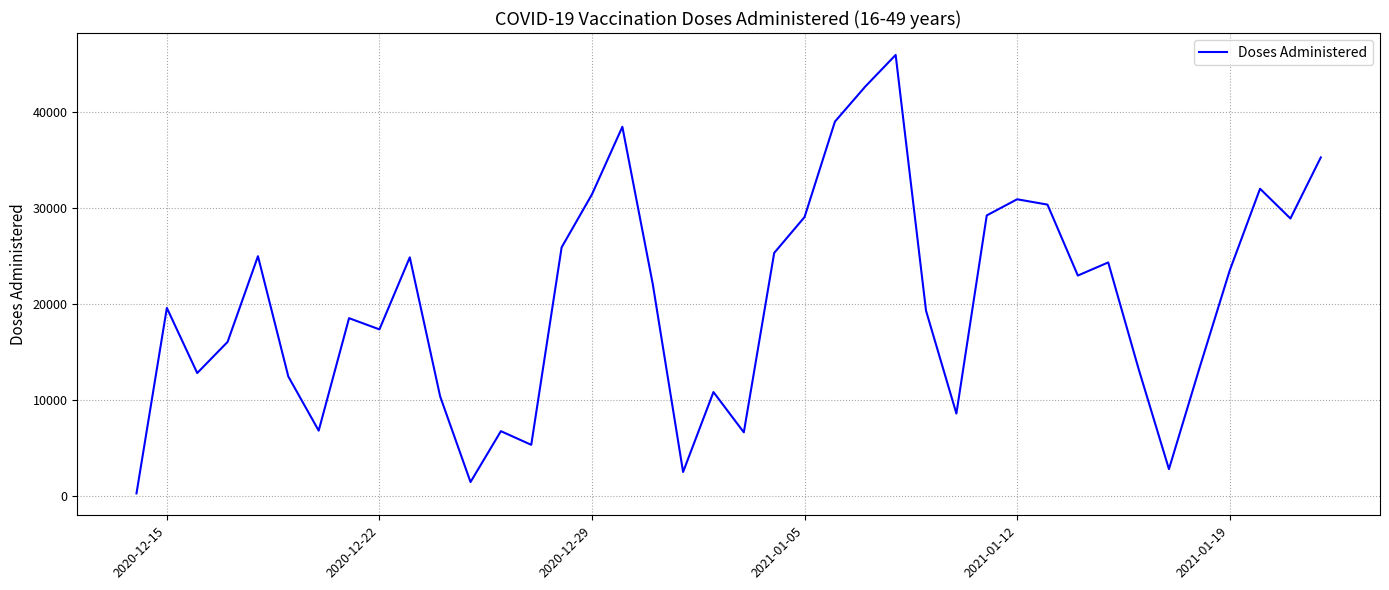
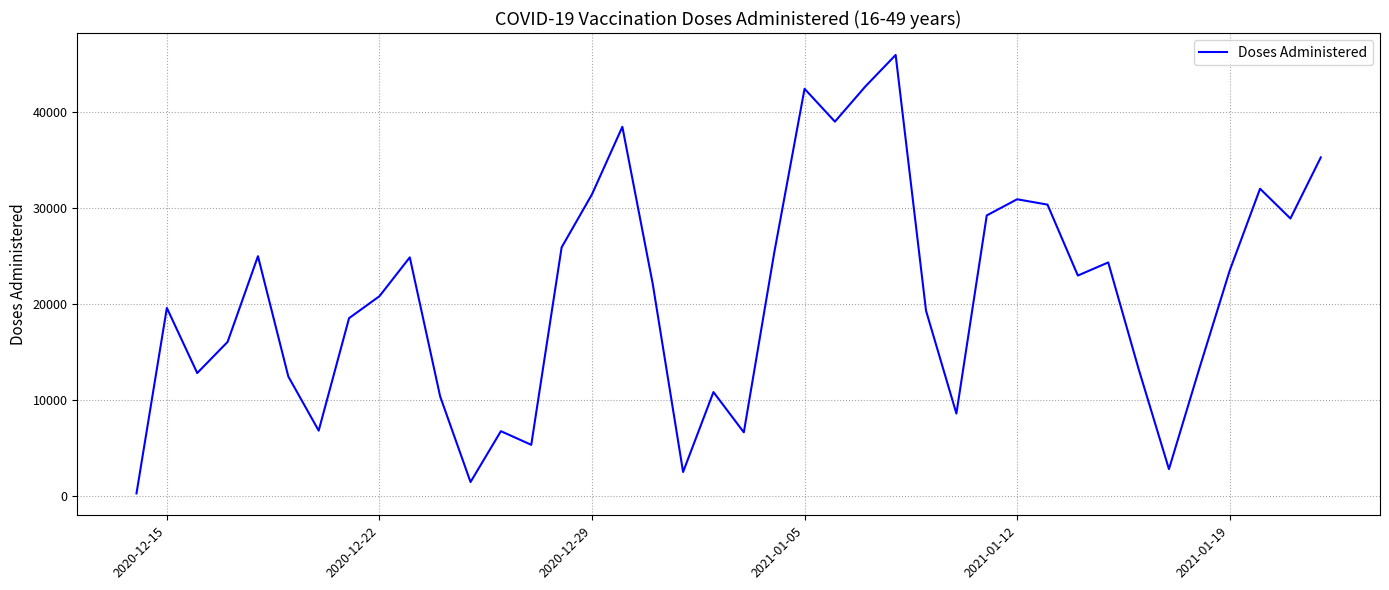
  {
    "2020-12-15": 20000,
-   "2020-12-22": 17000,
+   "2020-12-22": 21000,
    "2020-12-29": 31000,
-   "2021-01-05": 29000,
+   "2021-01-05": 42000,
    "2021-01-12": 31000,
    "2021-01-19": 23000
  }
